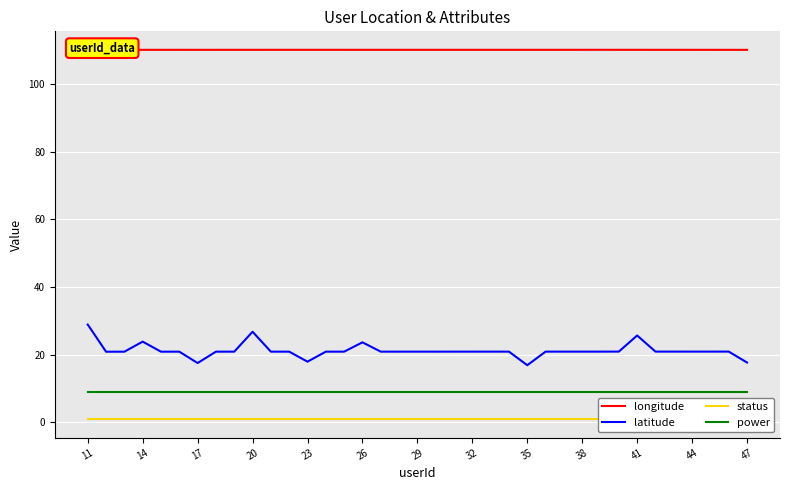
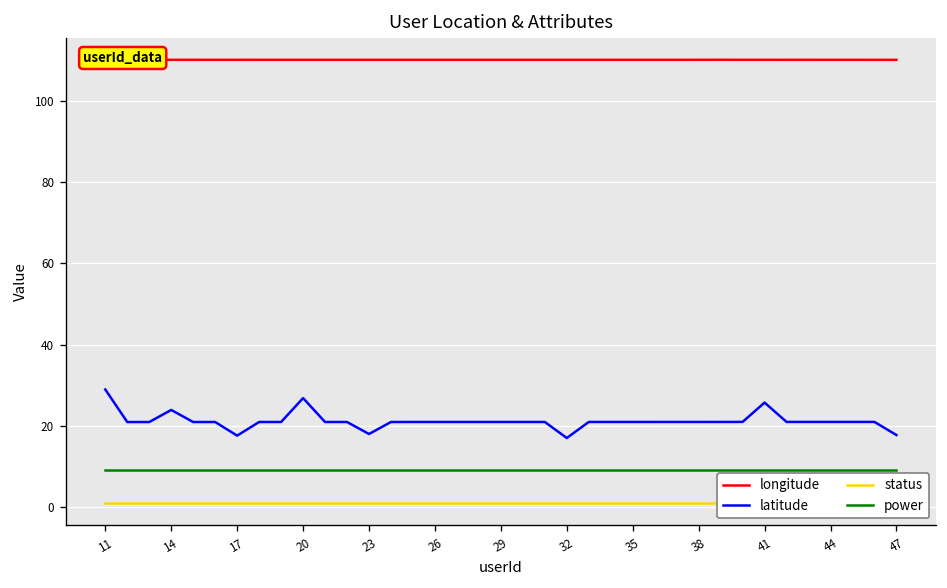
  {
    "longitude": {
      "14": 110,
      "17": 110,
      "20": 110,
      "23": 110,
      "26": 110,
      "29": 110,
      "32": 110,
      "35": 110,
      "38": 110,
      "41": 110,
      "44": 110,
      "47": 110
    },
    "latitude": {
      "11": 29,
      "14": 24,
      "17": 18,
      "20": 27,
      "23": 18,
-     "26": 24,
+     "26": 21,
      "29": 21,
-     "32": 21,
-     "35": 17,
+     "32": 17,
+     "35": 21,
      "38": 21,
      "41": 26,
      "44": 21,
      "47": 18
    },
    "status": {
      "11": 1,
      "14": 1,
      "17": 1,
      "20": 1,
      "23": 1,
      "26": 1,
      "29": 1,
      "32": 1,
      "35": 1,
      "38": 1
    },
    "power": {
      "11": 9,
      "14": 9,
      "17": 9,
      "20": 9,
      "23": 9,
      "26": 9,
      "29": 9,
      "32": 9,
      "35": 9,
      "38": 9,
      "41": 9,
      "44": 9,
      "47": 9
    }
  }
